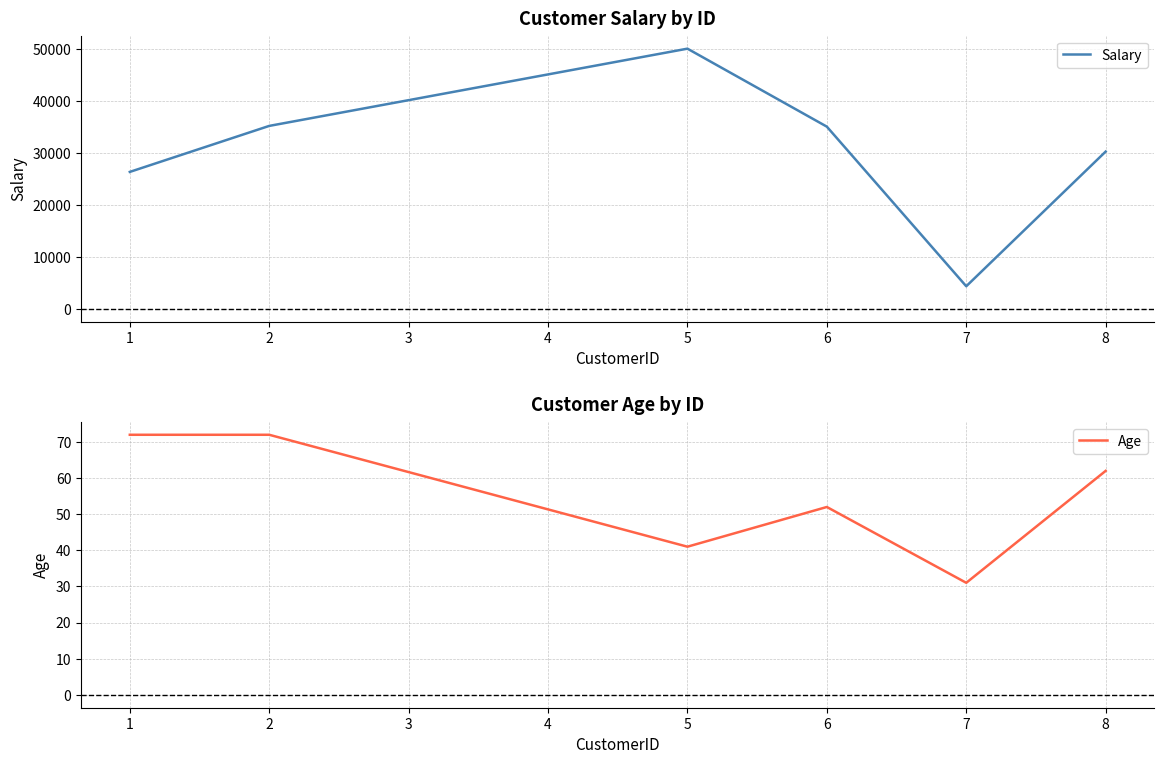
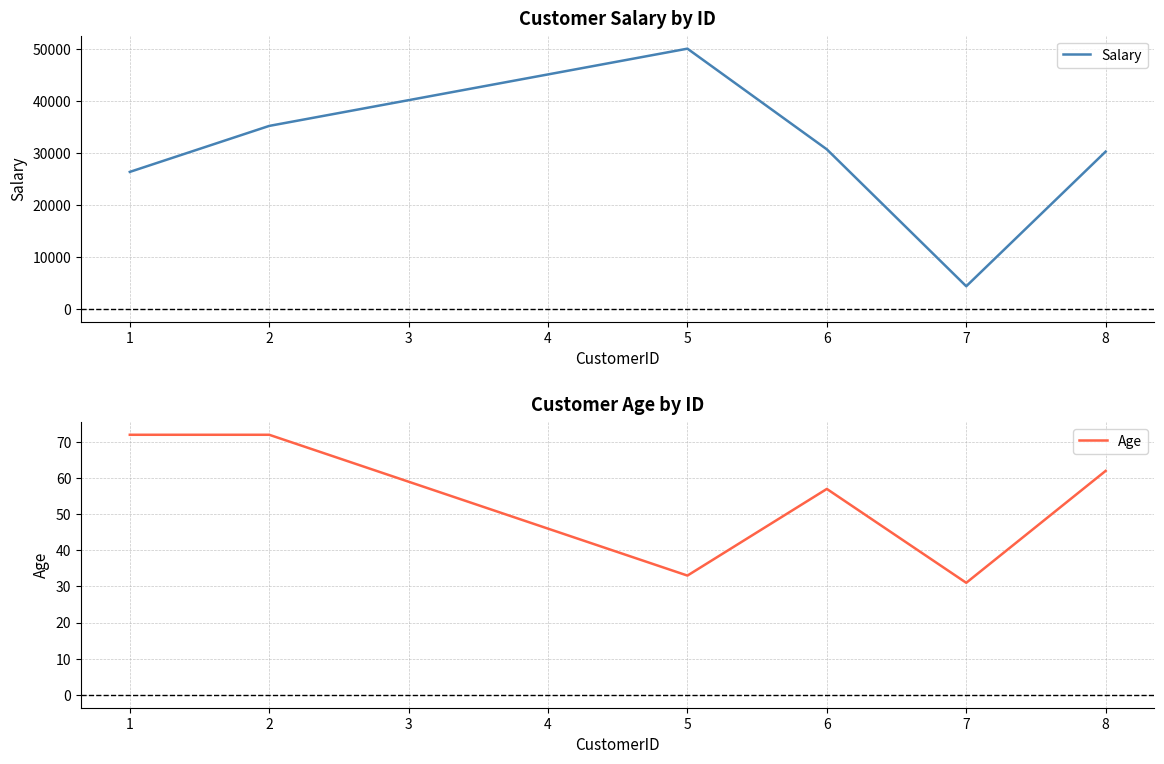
  {
    "Customer Salary by ID": {
      "1": 26000,
      "2": 35000,
      "5": 50000,
-     "6": 35000,
+     "6": 31000,
      "7": 4000,
      "8": 30000
    },
    "Customer Age by ID": {
      "1": 72,
      "2": 72,
-     "5": 41,
-     "6": 52,
+     "5": 33,
+     "6": 57,
      "7": 31,
      "8": 62
    }
  }
